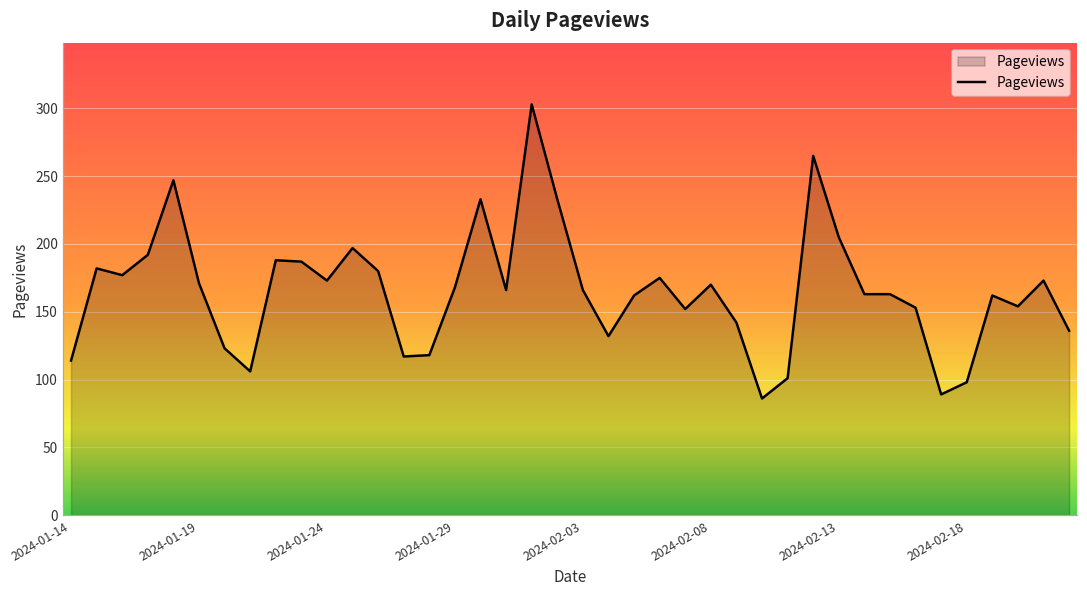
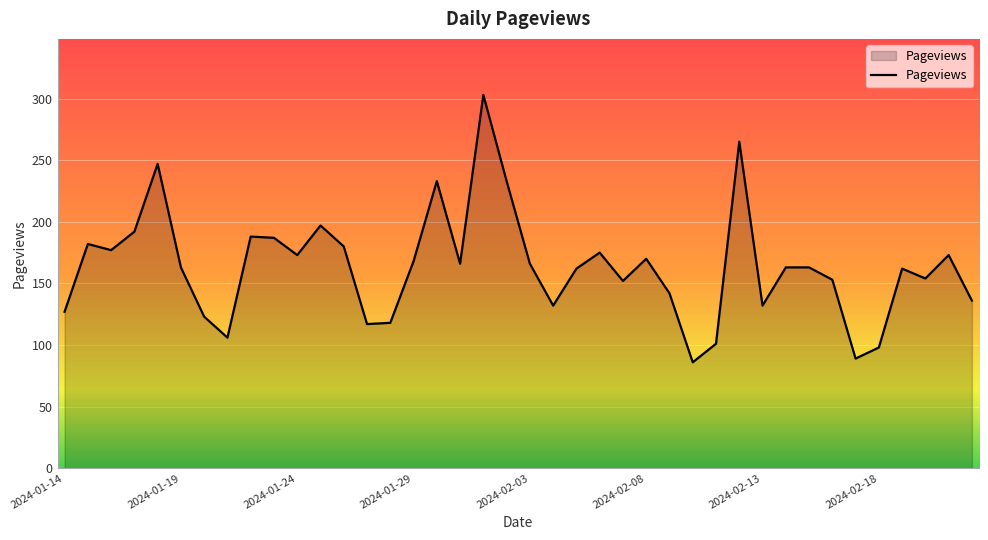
  {
-   "2024-01-14": 114,
-   "2024-01-19": 171,
+   "2024-01-14": 127,
+   "2024-01-19": 163,
    "2024-01-24": 173,
    "2024-01-29": 168,
    "2024-02-03": 166,
    "2024-02-08": 170,
-   "2024-02-13": 205,
+   "2024-02-13": 132,
    "2024-02-18": 98
  }
